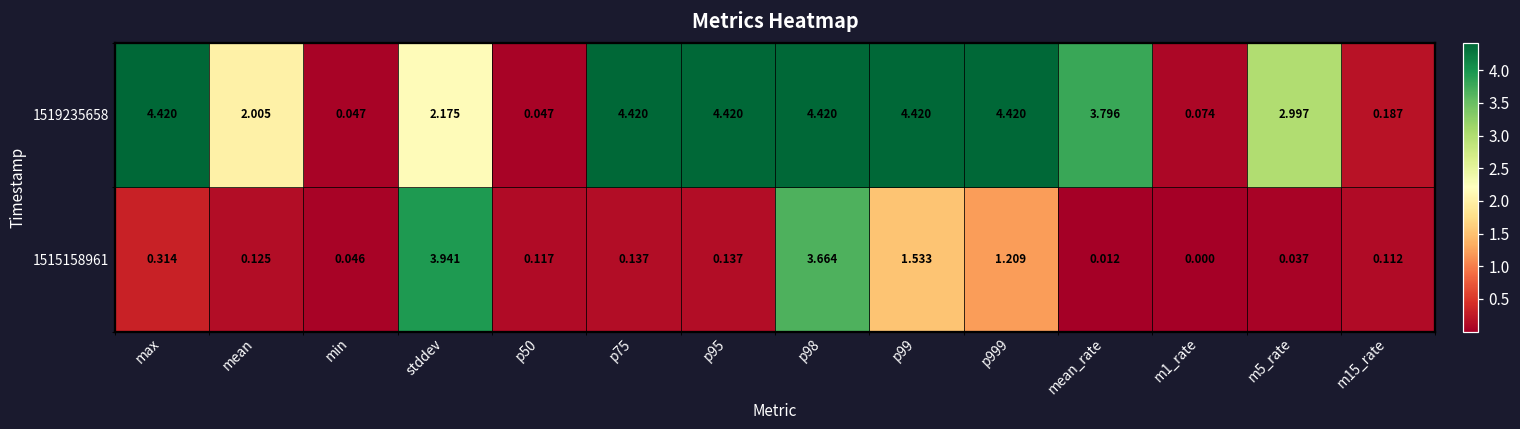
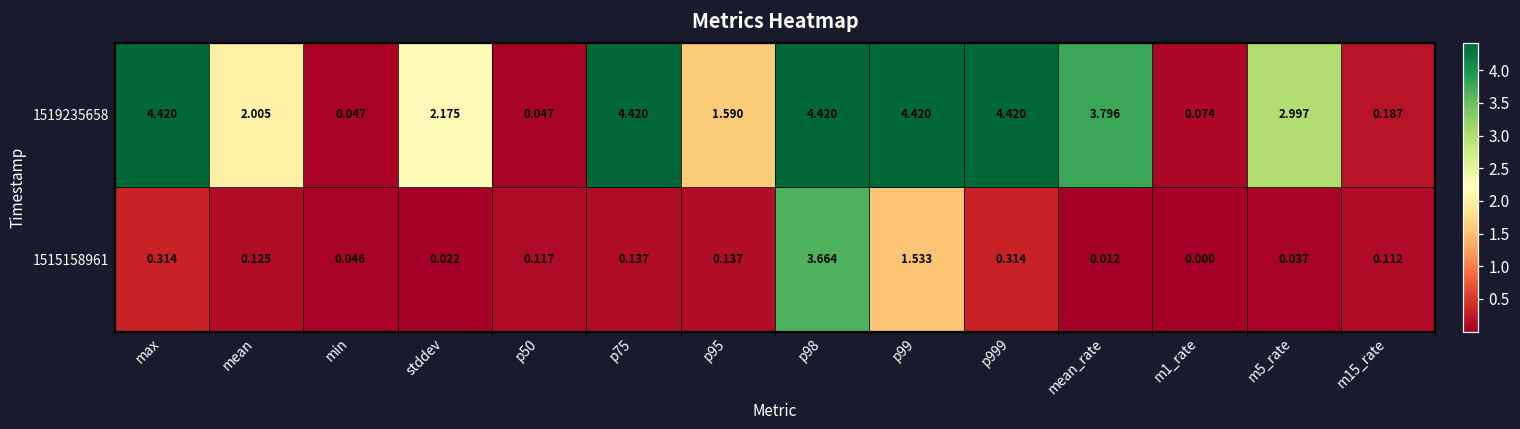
  {
    "1519235658": {
      "max": 4.420,
      "mean": 2.005,
      "min": 0.047,
      "stddev": 2.175,
      "p50": 0.047,
      "p75": 4.420,
-     "p95": 4.420,
+     "p95": 1.590,
      "p98": 4.420,
      "p99": 4.420,
      "p999": 4.420,
      "mean_rate": 3.796,
      "m1_rate": 0.074,
      "m5_rate": 2.997,
      "m15_rate": 0.187
    },
    "1515158961": {
      "max": 0.314,
      "mean": 0.125,
      "min": 0.046,
-     "stddev": 3.941,
+     "stddev": 0.022,
      "p50": 0.117,
      "p75": 0.137,
      "p95": 0.137,
      "p98": 3.664,
      "p99": 1.533,
-     "p999": 1.209,
+     "p999": 0.314,
      "mean_rate": 0.012,
      "m1_rate": 0.000,
      "m5_rate": 0.037,
      "m15_rate": 0.112
    }
  }
